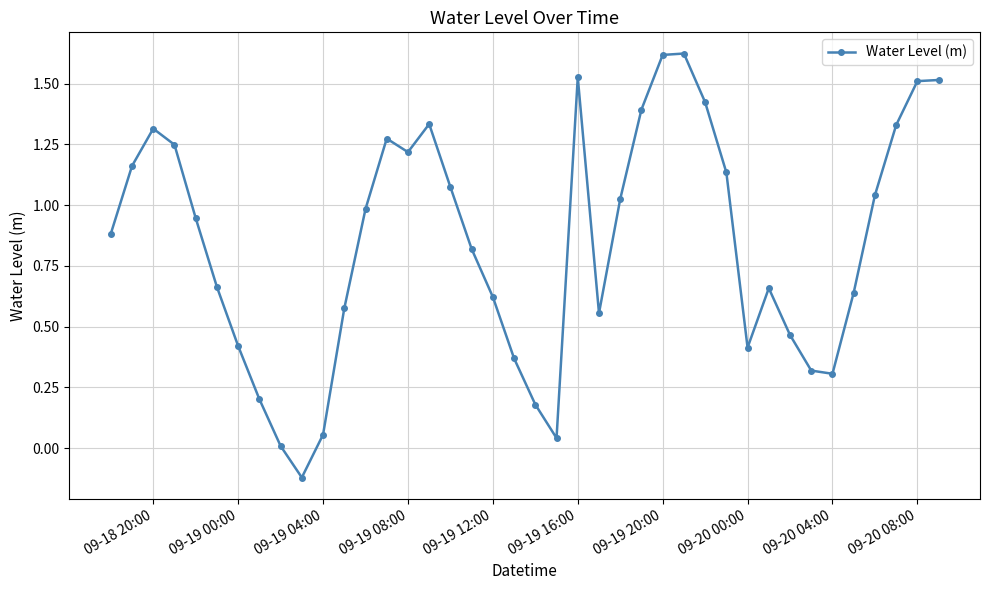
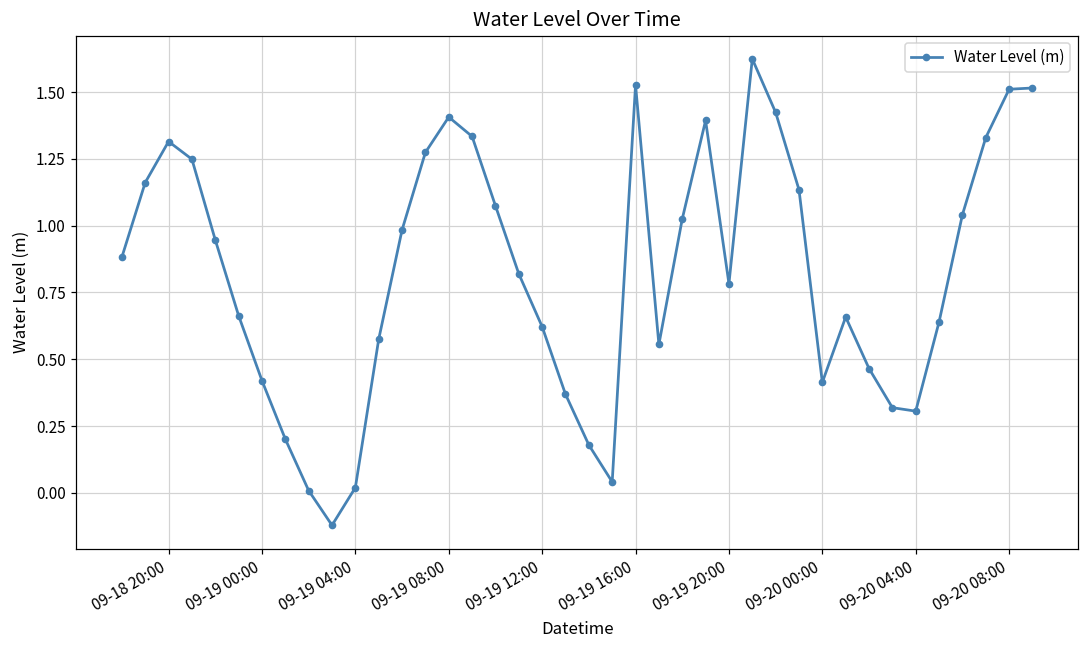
  {
    "09-18 20:00": 1.31,
    "09-19 00:00": 0.42,
-   "09-19 04:00": 0.06,
-   "09-19 08:00": 1.22,
+   "09-19 04:00": 0.02,
+   "09-19 08:00": 1.41,
    "09-19 12:00": 0.62,
    "09-19 16:00": 1.53,
-   "09-19 20:00": 1.62,
+   "09-19 20:00": 0.78,
    "09-20 00:00": 0.41,
    "09-20 04:00": 0.31,
    "09-20 08:00": 1.51
  }
